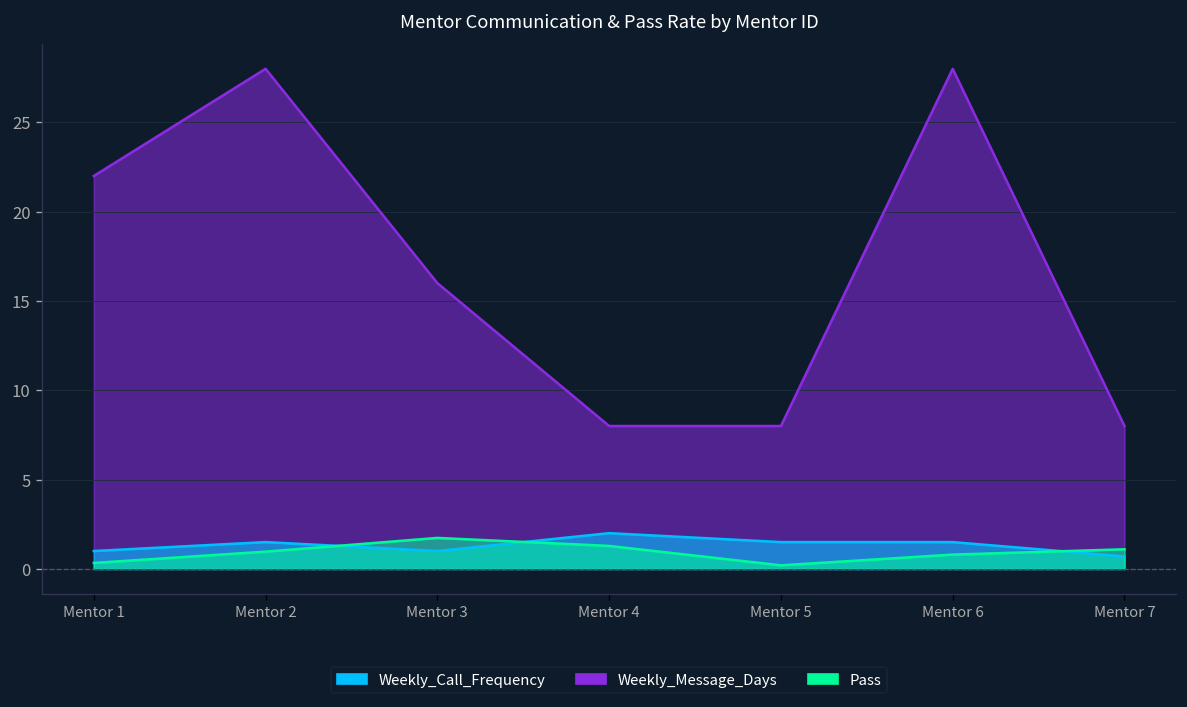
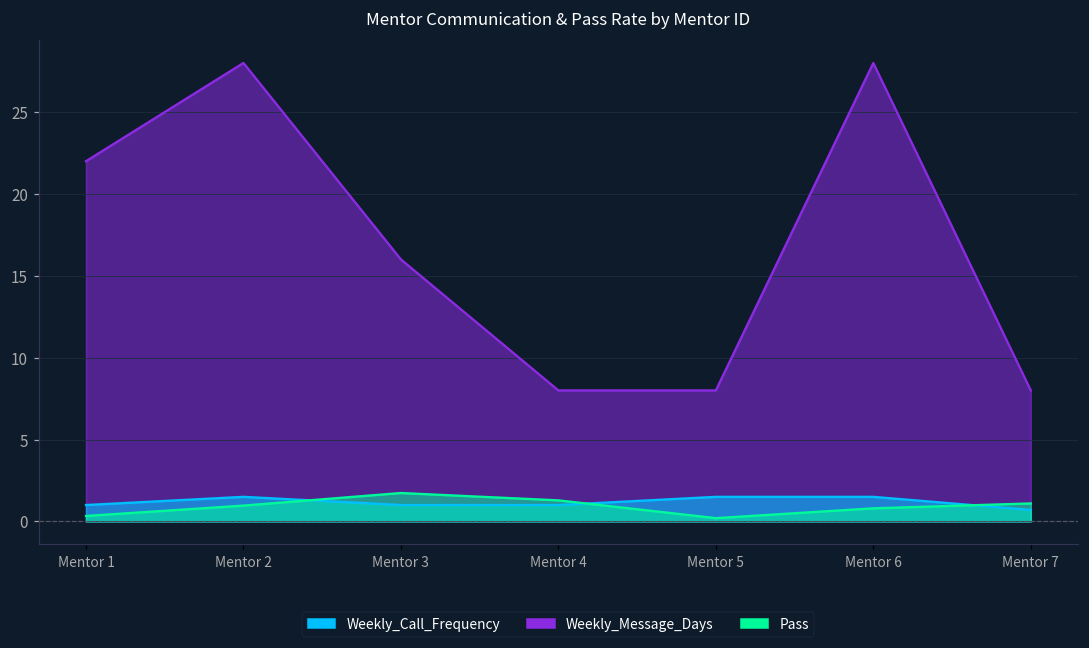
  {
    "Weekly_Message_Days": {
      "Mentor 1": 22,
      "Mentor 2": 28,
      "Mentor 3": 16,
      "Mentor 4": 8,
      "Mentor 5": 8,
      "Mentor 6": 28,
      "Mentor 7": 8
    },
    "Weekly_Call_Frequency": {
      "Mentor 1": 1,
      "Mentor 2": 1.5,
      "Mentor 3": 1,
-     "Mentor 4": 2,
+     "Mentor 4": 1,
      "Mentor 5": 1.5,
      "Mentor 6": 1.5,
      "Mentor 7": 0.7
    },
    "Pass": {
      "Mentor 1": 0.3,
      "Mentor 2": 1,
      "Mentor 3": 1.7,
      "Mentor 4": 1.3,
      "Mentor 5": 0.2,
      "Mentor 6": 0.8,
      "Mentor 7": 1
    }
  }
